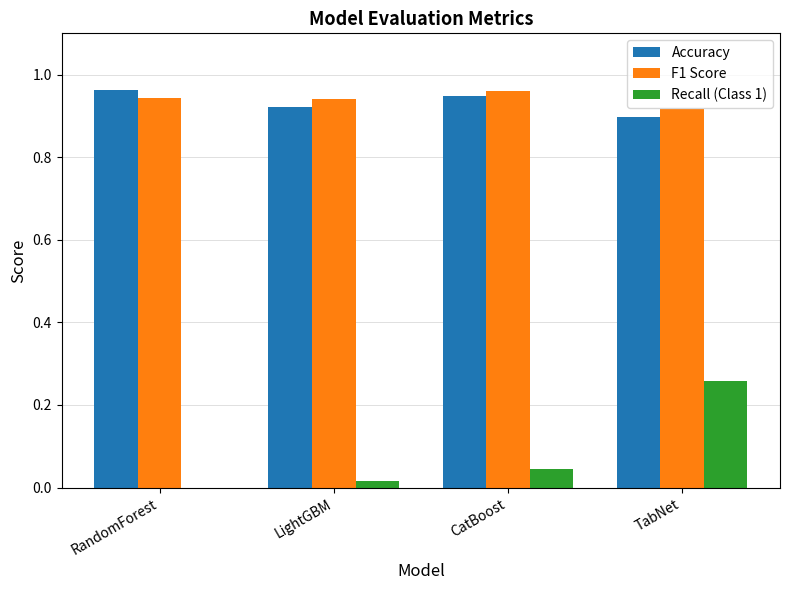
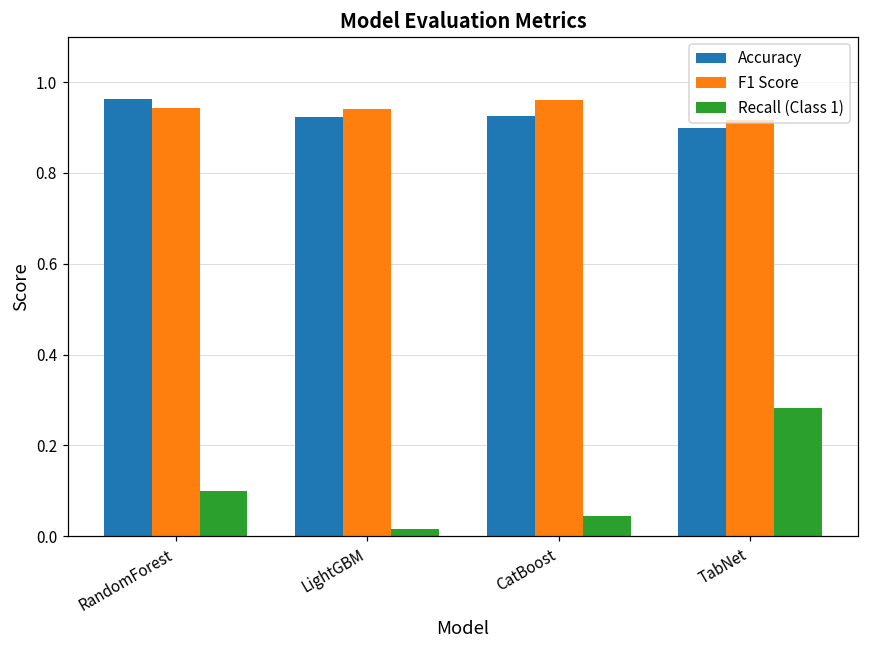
  {
    "Accuracy": {
      "RandomForest": 0.96,
      "LightGBM": 0.92,
-     "CatBoost": 0.95,
+     "CatBoost": 0.92,
      "TabNet": 0.90
    },
    "F1 Score": {
      "RandomForest": 0.94,
      "LightGBM": 0.94,
      "CatBoost": 0.96,
      "TabNet": 0.92
    },
    "Recall (Class 1)": {
-     "RandomForest": 0.0,
+     "RandomForest": 0.1,
      "LightGBM": 0.02,
      "CatBoost": 0.04,
-     "TabNet": 0.26
+     "TabNet": 0.28
    }
  }
